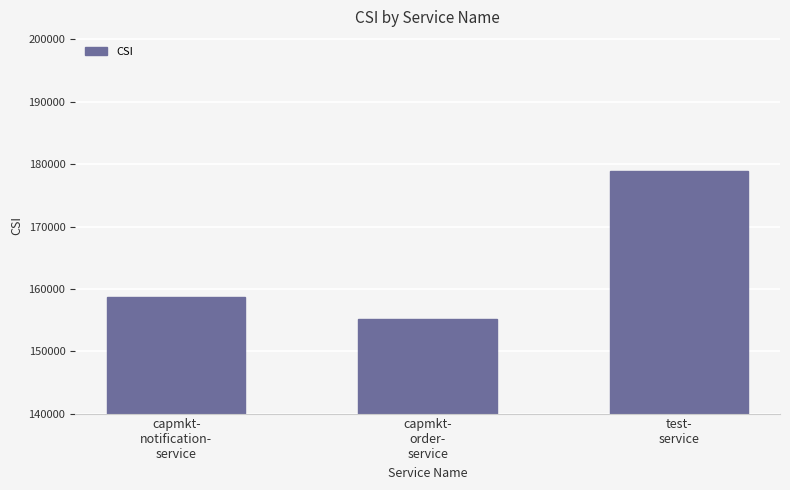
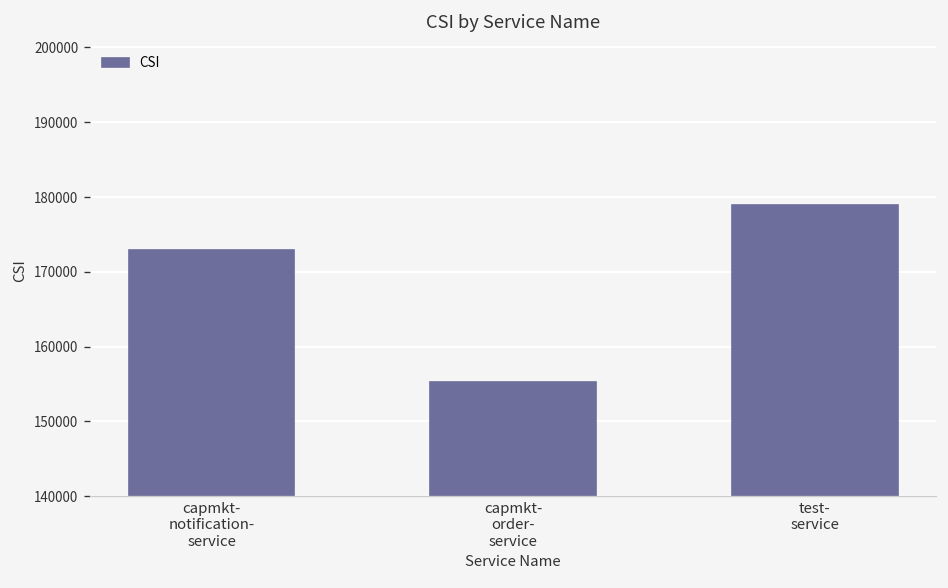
  {
-   "capmkt- notification- service": 159000,
+   "capmkt- notification- service": 173000,
    "capmkt- order- service": 155000,
    "test- service": 179000
  }
